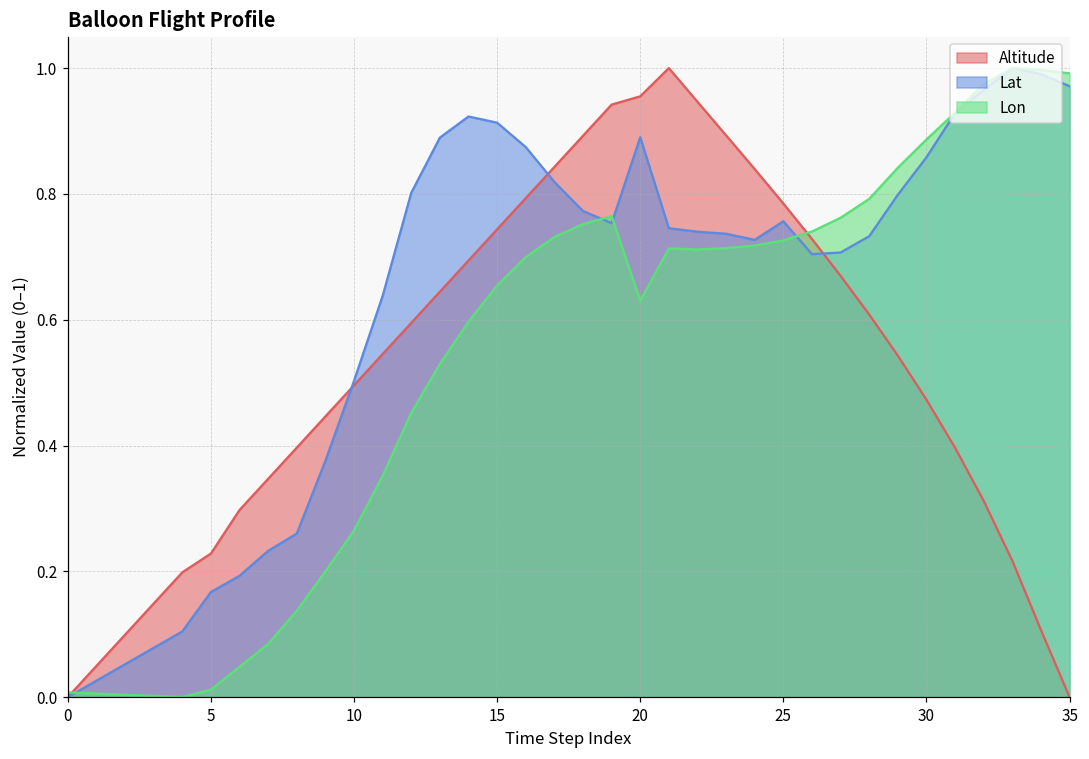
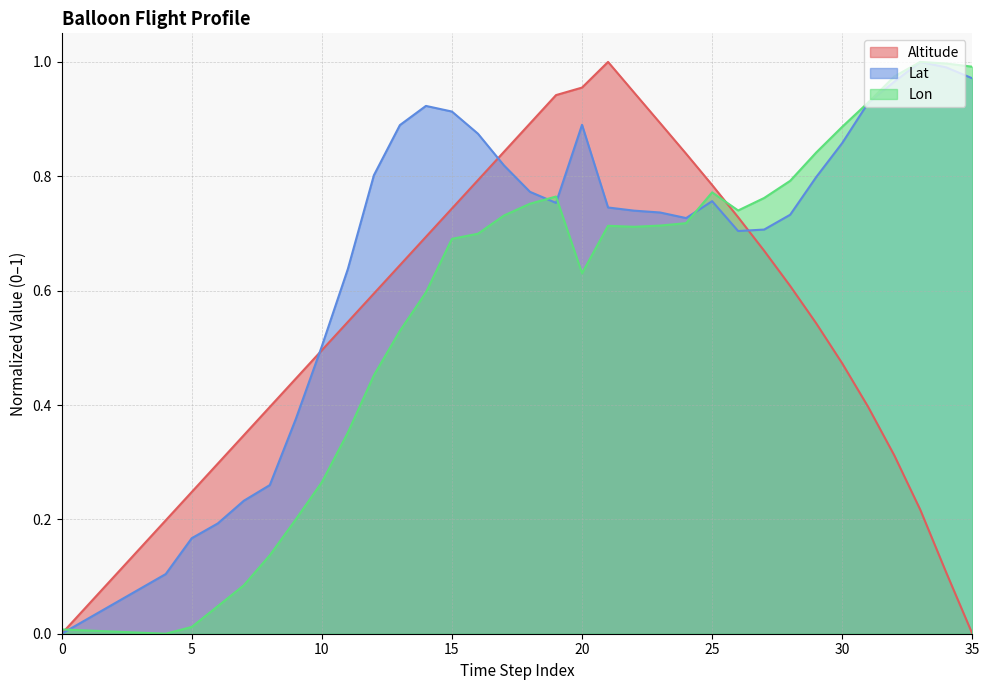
  {
    "Altitude": {
-     "5": 0.23,
+     "5": 0.25,
      "10": 0.50,
      "15": 0.74,
      "20": 0.96,
      "25": 0.78,
      "30": 0.47,
      "35": 0.00
    },
    "Lat": {
      "5": 0.17,
      "10": 0.50,
      "15": 0.91,
      "20": 0.89,
      "25": 0.76,
      "30": 0.86,
      "35": 0.97
    },
    "Lon": {
      "0": 0.01,
      "5": 0.01,
      "10": 0.26,
-     "15": 0.65,
+     "15": 0.69,
      "20": 0.63,
-     "25": 0.73,
+     "25": 0.77,
      "30": 0.89,
      "35": 0.99
    }
  }
